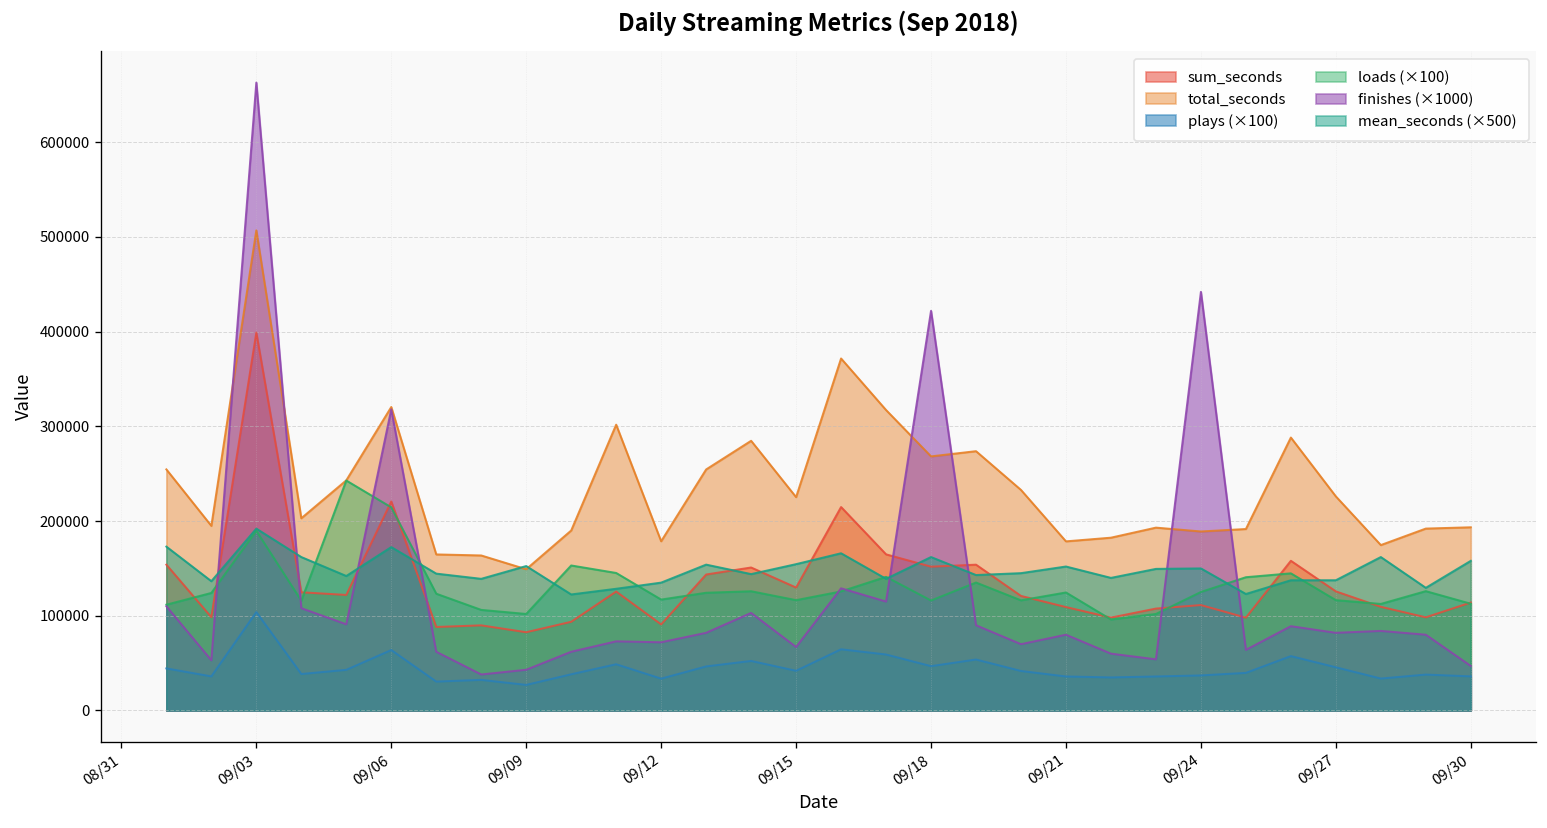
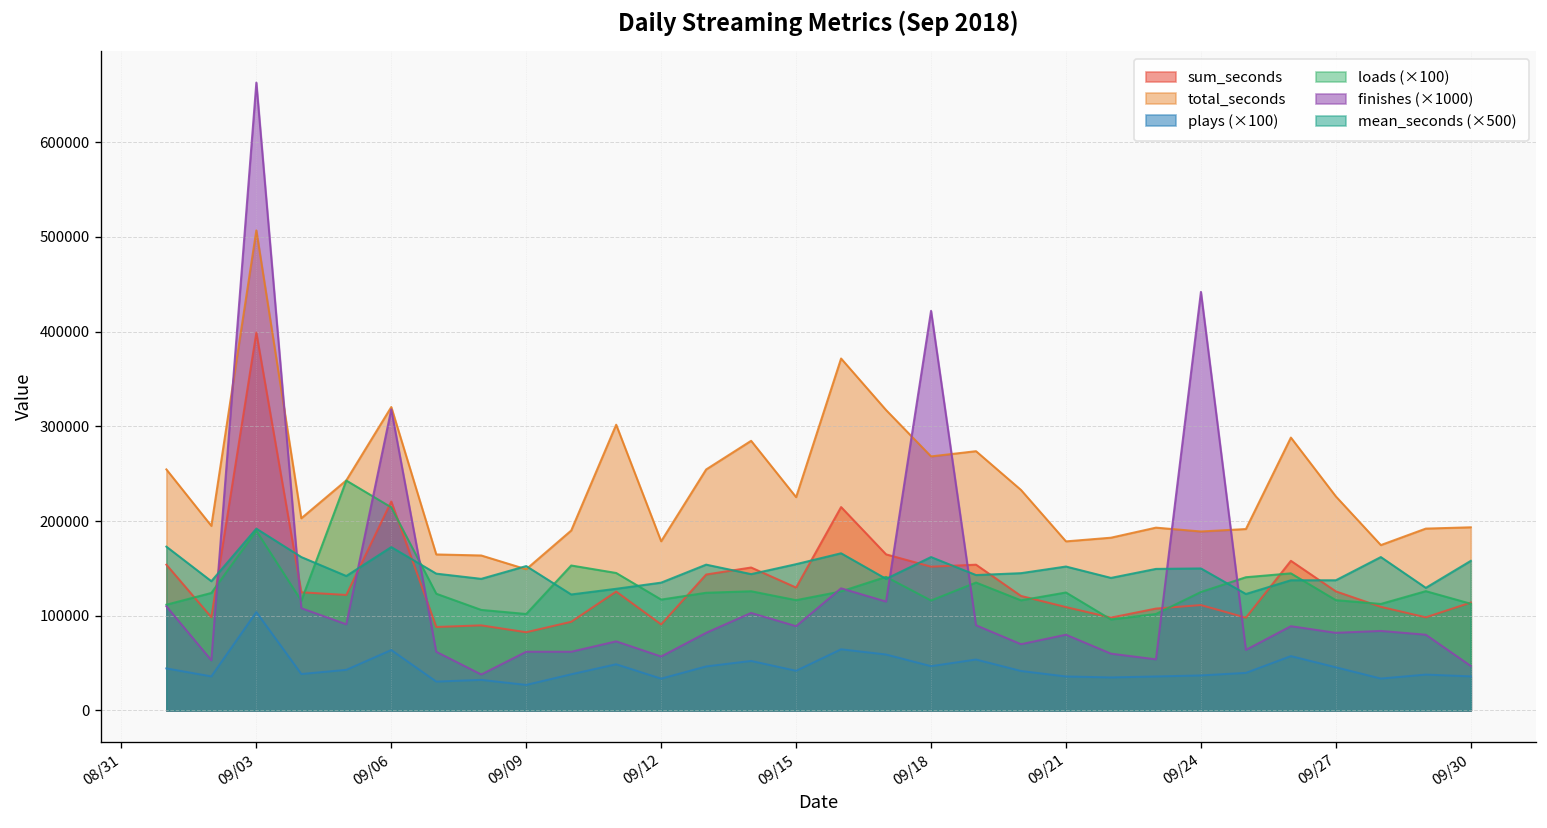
  {
    "finishes (×1000)": {
      "09/03": 660000,
-     "09/09": 40000,
-     "09/12": 70000,
-     "09/15": 70000,
+     "09/09": 60000,
+     "09/12": 60000,
+     "09/15": 90000,
      "09/18": 420000,
      "09/21": 80000,
      "09/24": 440000,
      "09/27": 80000,
      "09/30": 50000
    }
  }
